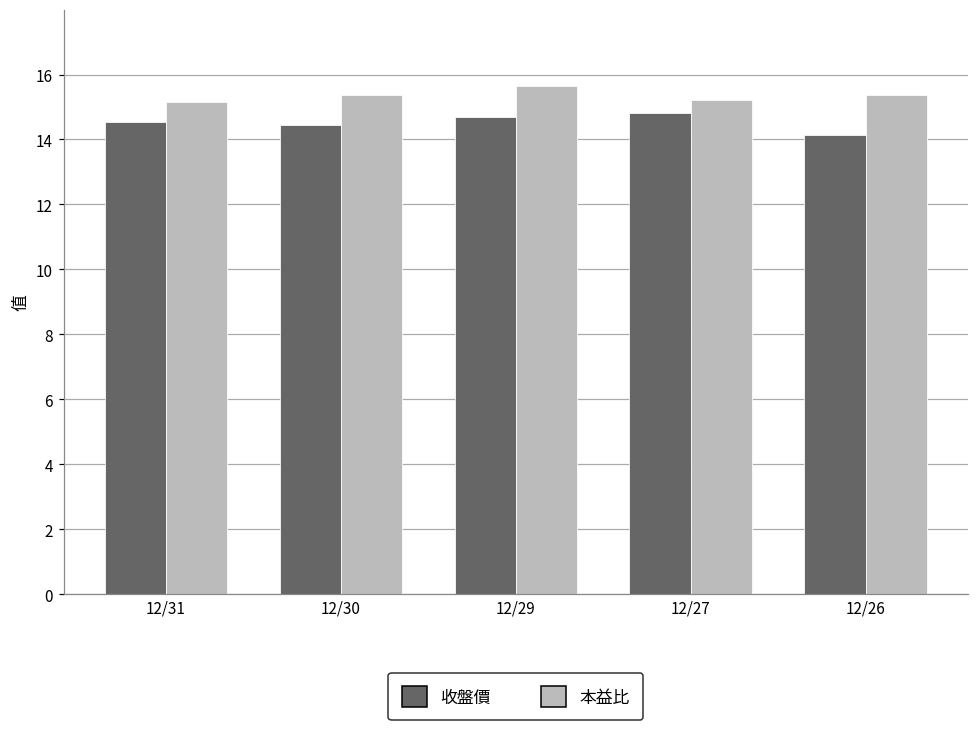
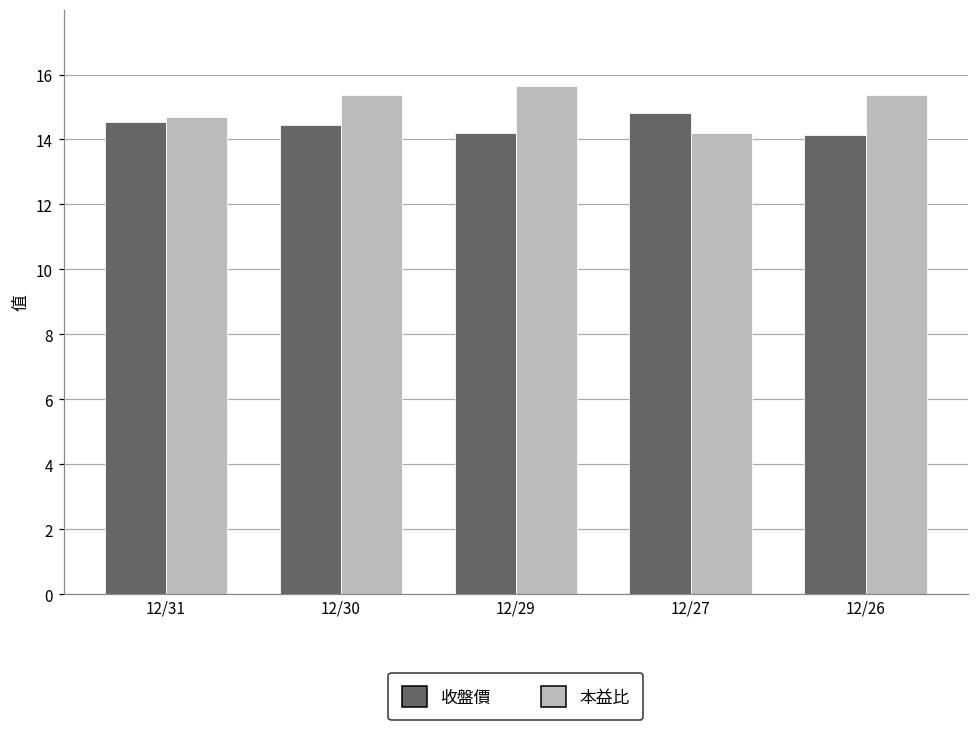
  {
    "收盤價": {
      "12/31": 14.5,
      "12/30": 14.5,
-     "12/29": 14.7,
+     "12/29": 14.2,
      "12/27": 14.8,
      "12/26": 14.2
    },
    "本益比": {
-     "12/31": 15.2,
+     "12/31": 14.7,
      "12/30": 15.4,
      "12/29": 15.6,
-     "12/27": 15.2,
+     "12/27": 14.2,
      "12/26": 15.4
    }
  }
